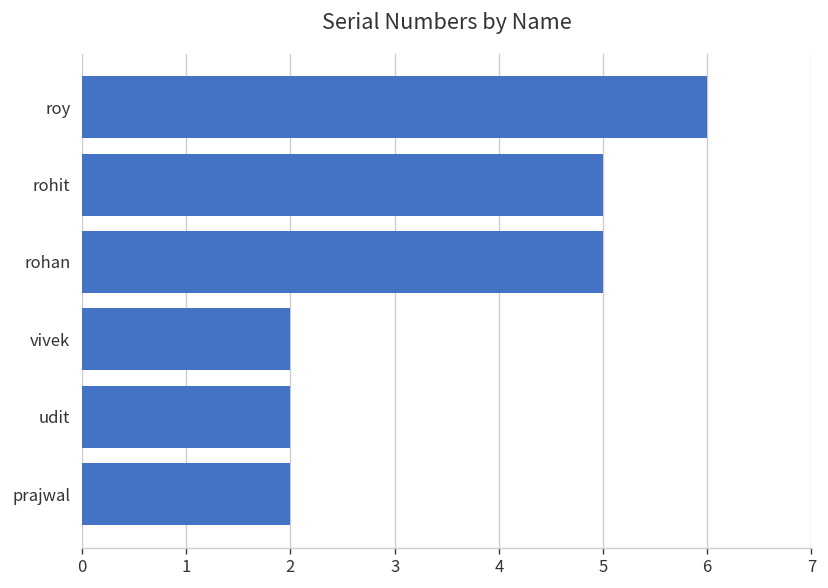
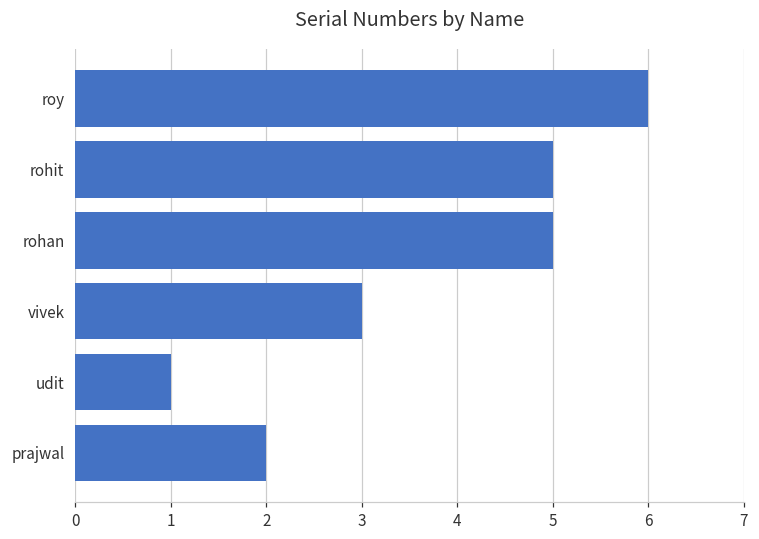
  {
    "roy": 6,
    "rohit": 5,
    "rohan": 5,
-   "vivek": 2,
-   "udit": 2,
+   "vivek": 3,
+   "udit": 1,
    "prajwal": 2
  }
